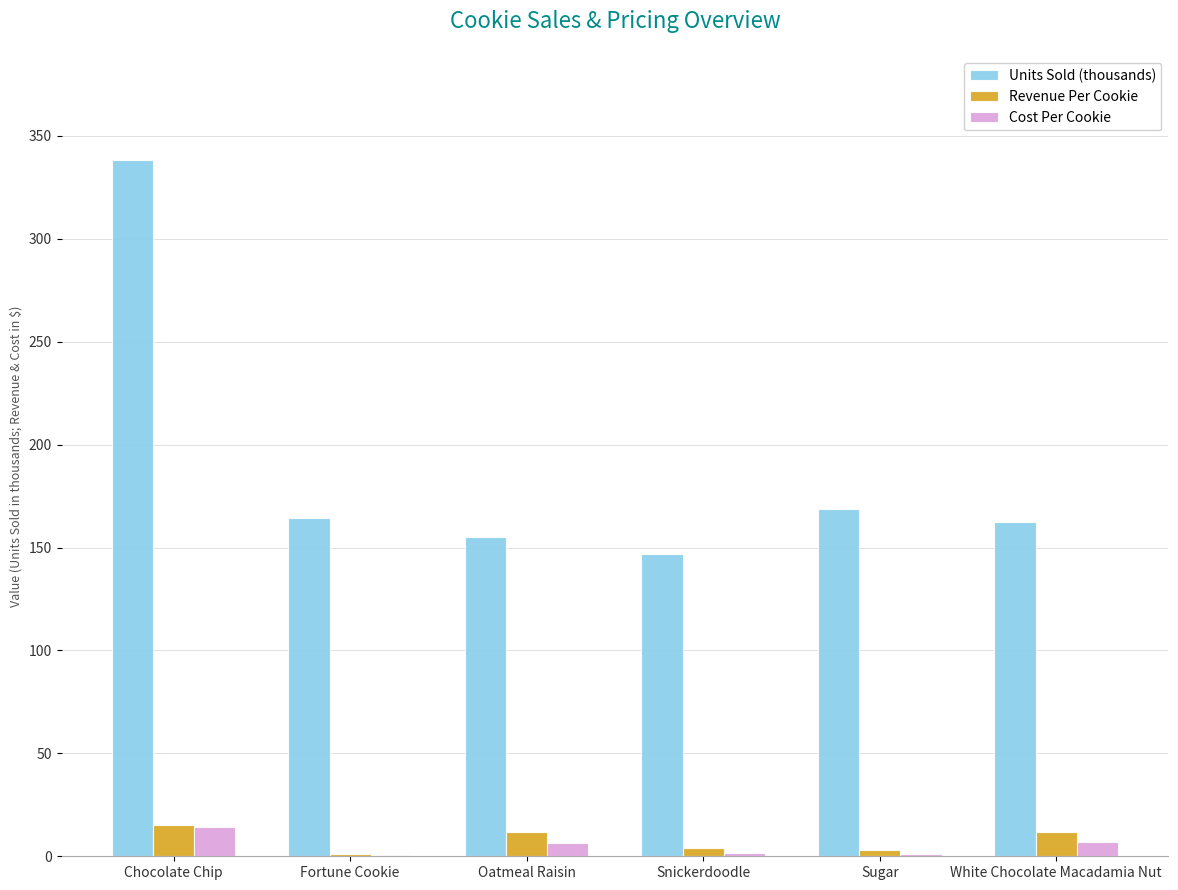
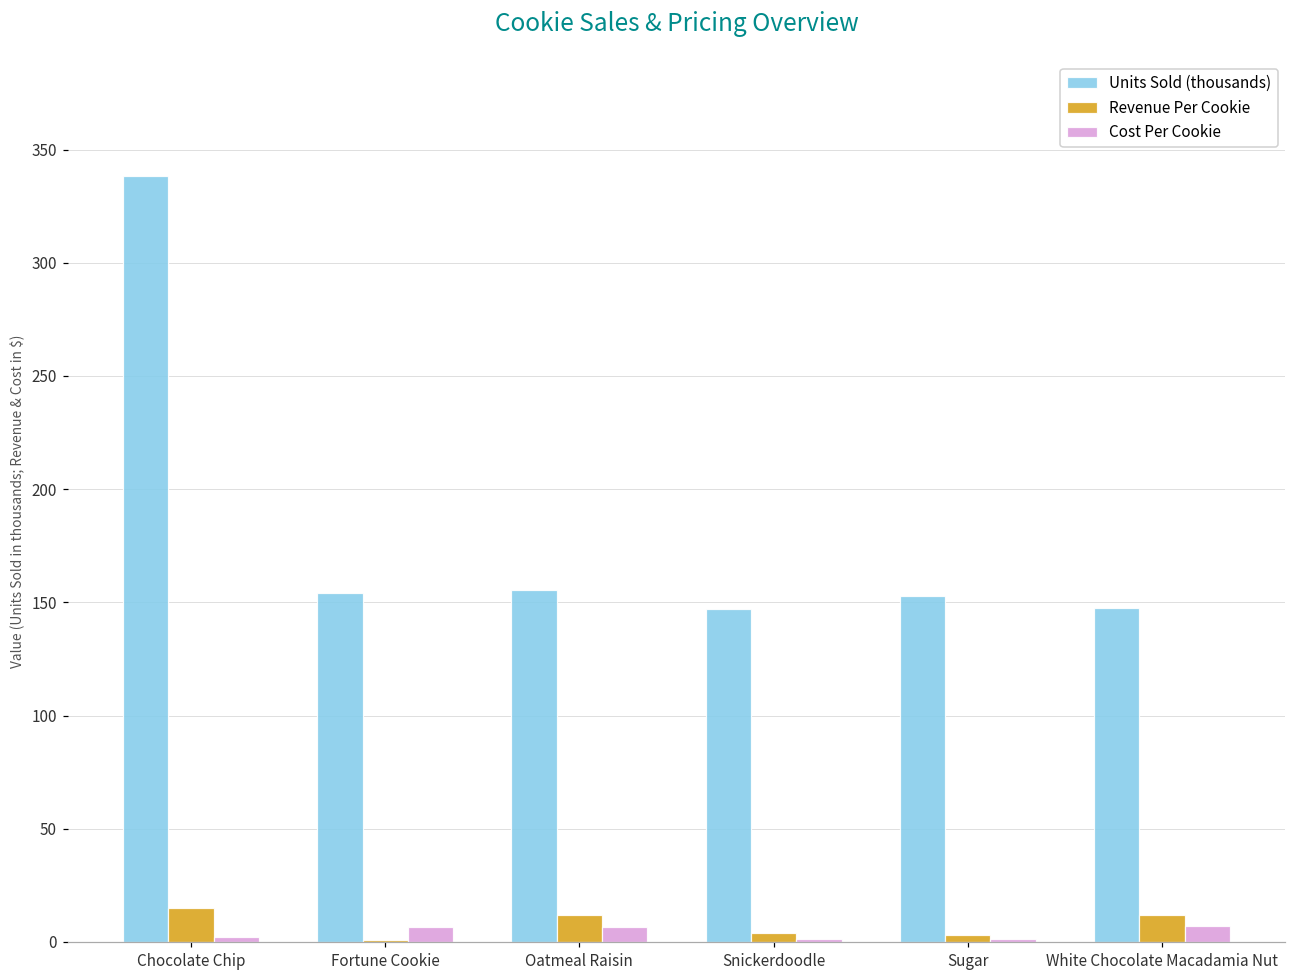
  {
    "Units Sold (thousands)": {
      "Chocolate Chip": 338,
-     "Fortune Cookie": 164,
+     "Fortune Cookie": 154,
      "Oatmeal Raisin": 155,
      "Snickerdoodle": 147,
-     "Sugar": 169,
-     "White Chocolate Macadamia Nut": 162
+     "Sugar": 153,
+     "White Chocolate Macadamia Nut": 147
    },
    "Revenue Per Cookie": {
      "Chocolate Chip": 15,
      "Oatmeal Raisin": 12,
      "Snickerdoodle": 4,
      "Sugar": 3,
      "White Chocolate Macadamia Nut": 12
    },
    "Cost Per Cookie": {
-     "Chocolate Chip": 14,
-     "Fortune Cookie": 1,
+     "Chocolate Chip": 2,
+     "Fortune Cookie": 7,
      "Oatmeal Raisin": 6,
      "Snickerdoodle": 2,
      "Sugar": 1,
      "White Chocolate Macadamia Nut": 7
    }
  }
